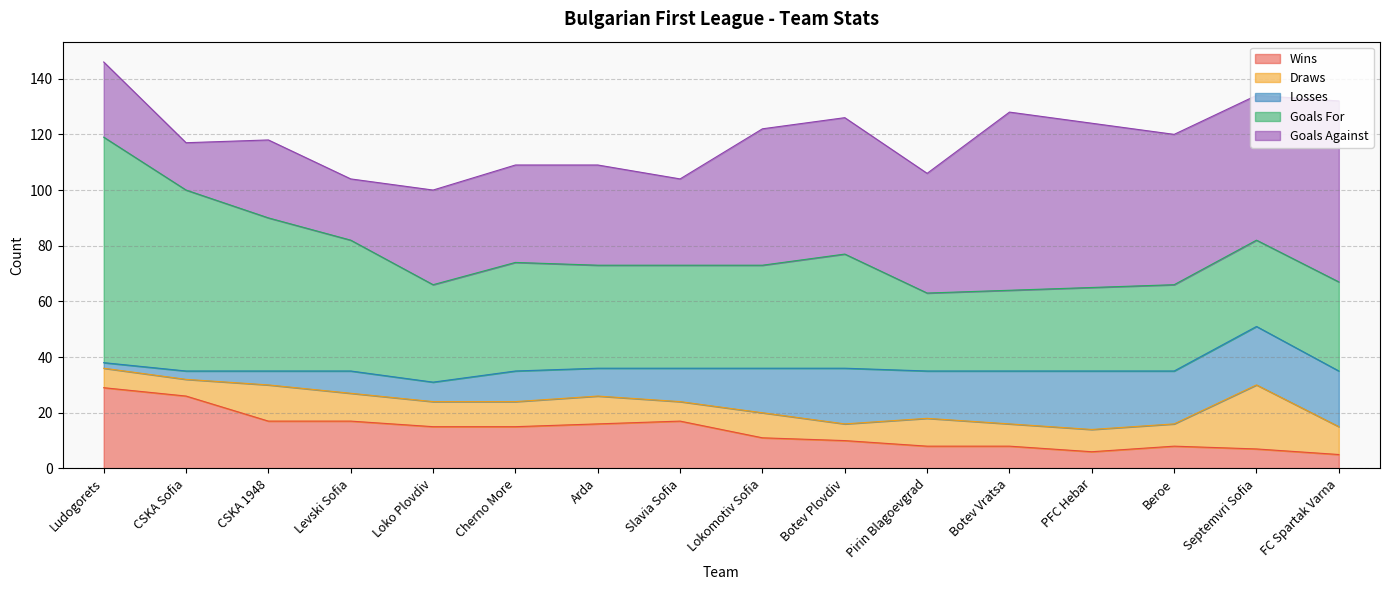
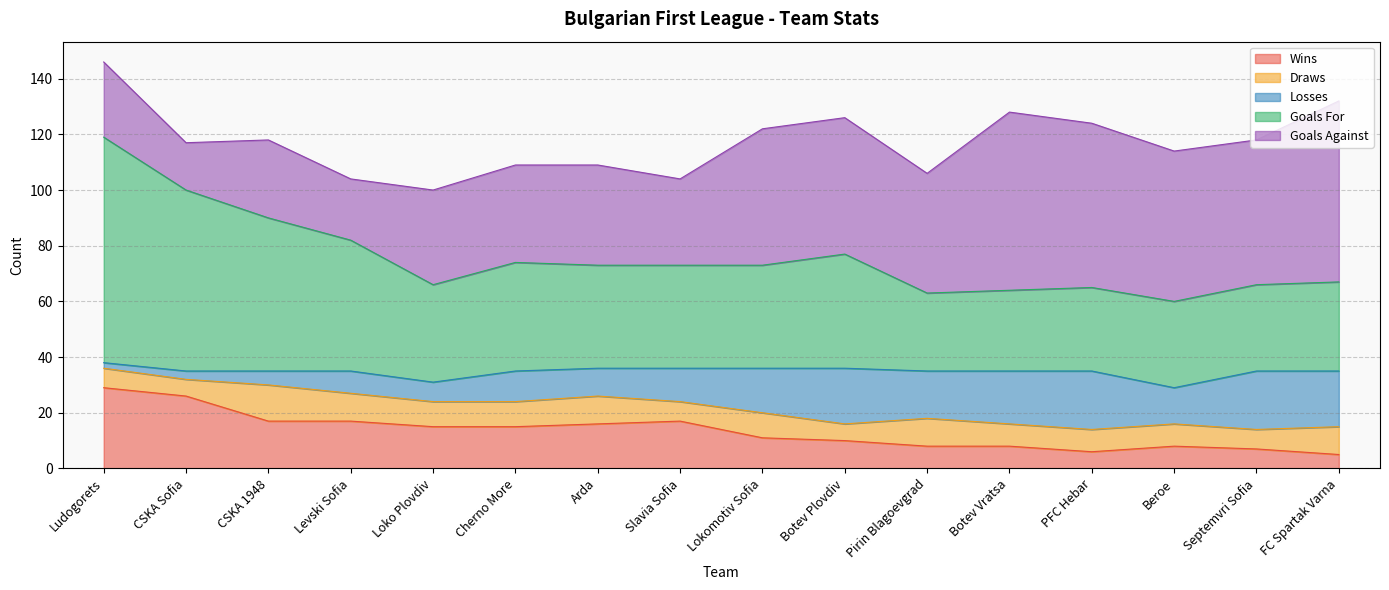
  {
    "Wins": {
      "Ludogorets": 29,
      "CSKA Sofia": 26,
      "CSKA 1948": 17,
      "Levski Sofia": 17,
      "Loko Plovdiv": 15,
      "Cherno More": 15,
      "Arda": 16,
      "Slavia Sofia": 17,
      "Lokomotiv Sofia": 11,
      "Botev Plovdiv": 10,
      "Pirin Blagoevgrad": 8,
      "Botev Vratsa": 8,
      "PFC Hebar": 6,
      "Beroe": 8,
      "Septemvri Sofia": 7,
      "FC Spartak Varna": 5
    },
    "Draws": {
      "Ludogorets": 7,
      "CSKA Sofia": 6,
      "CSKA 1948": 13,
      "Levski Sofia": 10,
      "Loko Plovdiv": 9,
      "Cherno More": 9,
      "Arda": 10,
      "Slavia Sofia": 7,
      "Lokomotiv Sofia": 9,
      "Botev Plovdiv": 6,
      "Pirin Blagoevgrad": 10,
      "Botev Vratsa": 8,
      "PFC Hebar": 8,
      "Beroe": 8,
-     "Septemvri Sofia": 23,
+     "Septemvri Sofia": 7,
      "FC Spartak Varna": 10
    },
    "Losses": {
      "Ludogorets": 2,
      "CSKA Sofia": 3,
      "CSKA 1948": 5,
      "Levski Sofia": 8,
      "Loko Plovdiv": 7,
      "Cherno More": 11,
      "Arda": 10,
      "Slavia Sofia": 12,
      "Lokomotiv Sofia": 16,
      "Botev Plovdiv": 20,
      "Pirin Blagoevgrad": 17,
      "Botev Vratsa": 19,
      "PFC Hebar": 21,
-     "Beroe": 19,
+     "Beroe": 13,
      "Septemvri Sofia": 21,
      "FC Spartak Varna": 20
    },
    "Goals For": {
      "Ludogorets": 81,
      "CSKA Sofia": 65,
      "CSKA 1948": 55,
      "Levski Sofia": 47,
      "Loko Plovdiv": 35,
      "Cherno More": 39,
      "Arda": 37,
      "Slavia Sofia": 37,
      "Lokomotiv Sofia": 37,
      "Botev Plovdiv": 41,
      "Pirin Blagoevgrad": 28,
      "Botev Vratsa": 29,
      "PFC Hebar": 30,
      "Beroe": 31,
      "Septemvri Sofia": 31,
      "FC Spartak Varna": 32
    },
    "Goals Against": {
      "Ludogorets": 27,
      "CSKA Sofia": 17,
      "CSKA 1948": 28,
      "Levski Sofia": 22,
      "Loko Plovdiv": 34,
      "Cherno More": 35,
      "Arda": 36,
      "Slavia Sofia": 31,
      "Lokomotiv Sofia": 49,
      "Botev Plovdiv": 49,
      "Pirin Blagoevgrad": 43,
      "Botev Vratsa": 64,
      "PFC Hebar": 59,
      "Beroe": 54
    }
  }
